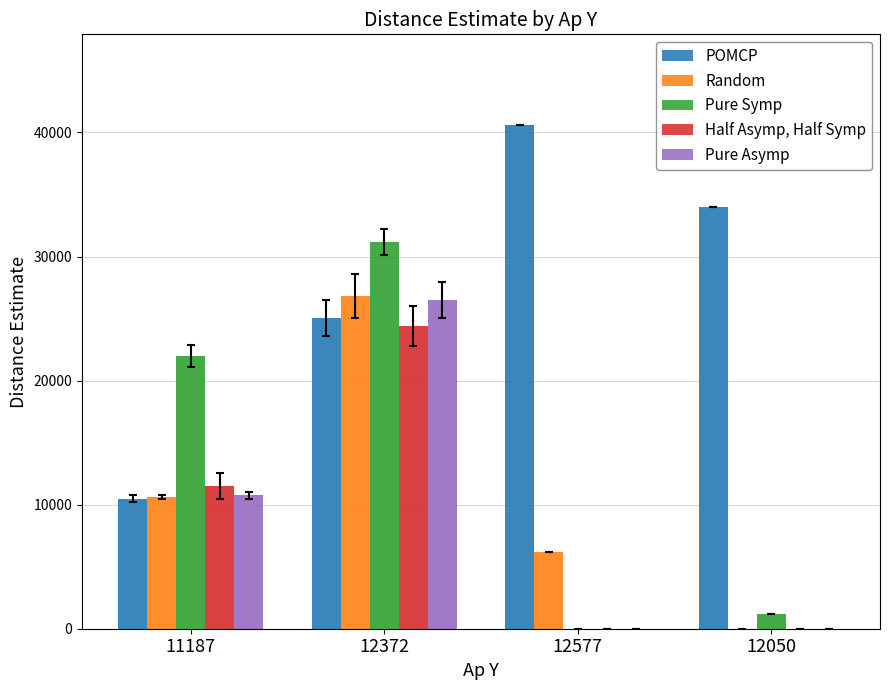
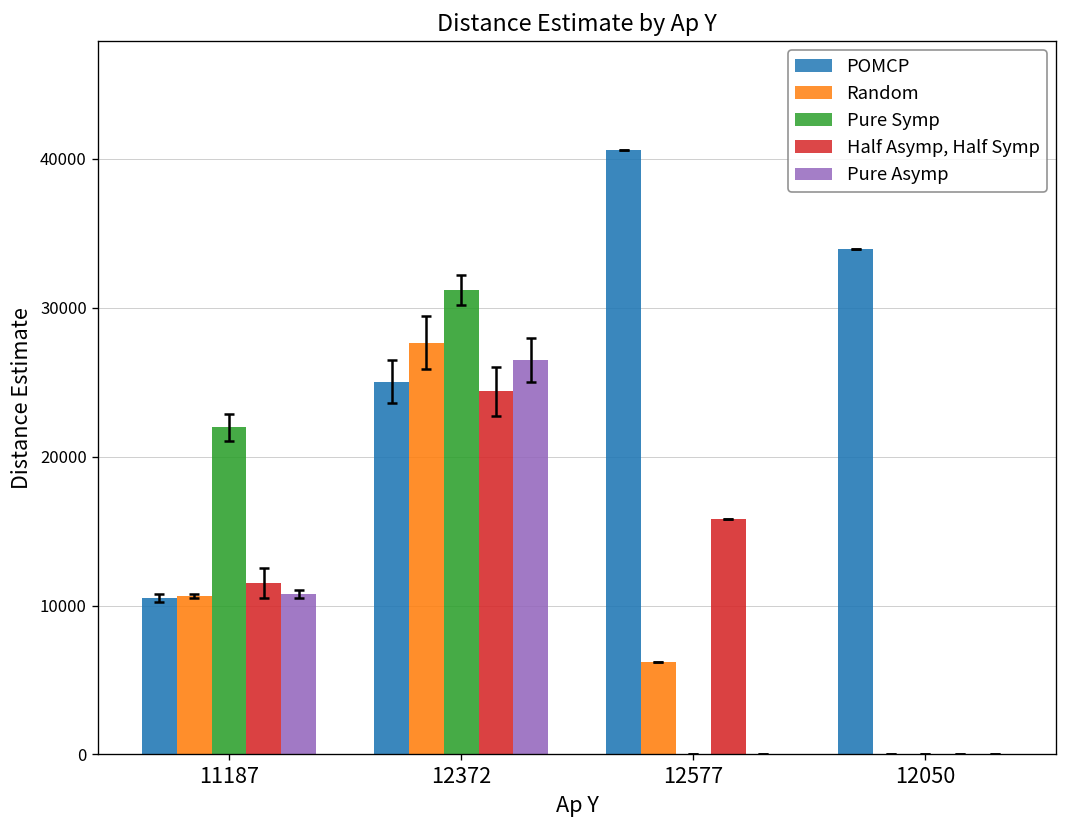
  {
    "Random": {
      "11187": 10600,
-     "12372": 26800,
+     "12372": 27700,
      "12577": 6200,
      "12050": 0
    },
    "Pure Symp": {
      "11187": 22000,
      "12372": 31200,
      "12577": 0,
-     "12050": 1200
+     "12050": 0
    },
    "Half Asymp, Half Symp": {
      "11187": 11500,
      "12372": 24400,
-     "12577": 0,
+     "12577": 15800,
      "12050": 0
    },
    "Pure Asymp": {
      "11187": 10800,
      "12372": 26500,
      "12577": 0,
      "12050": 0
    }
  }
